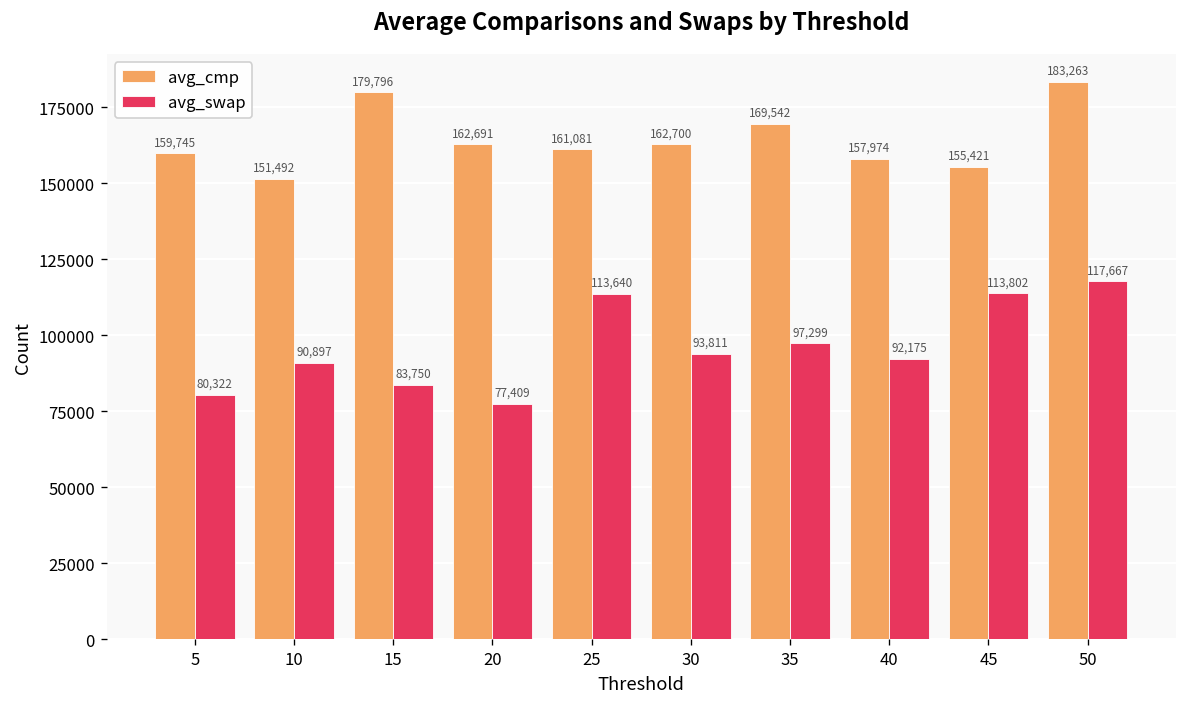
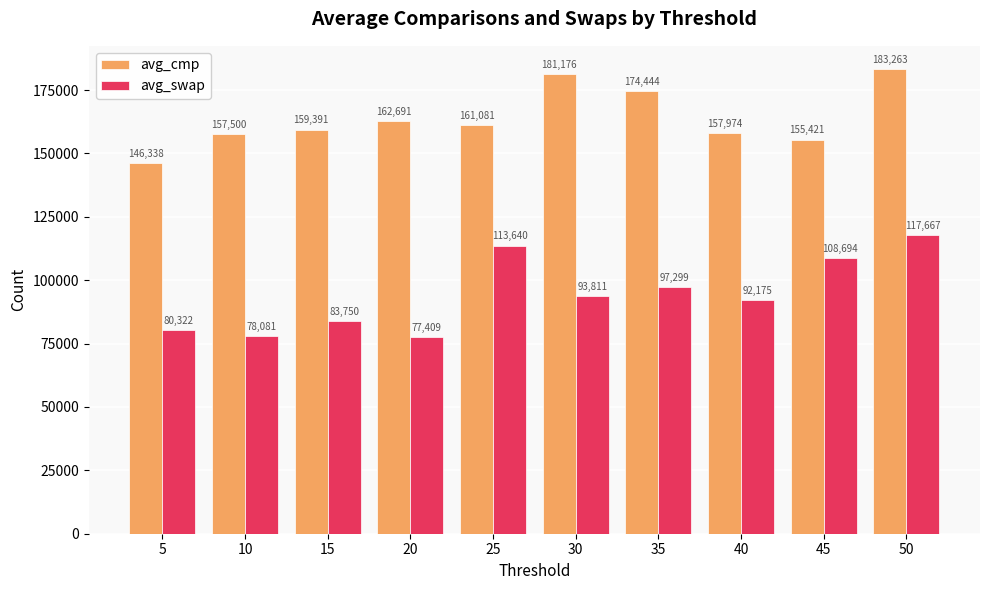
  {
    "avg_cmp": {
-     "5": "159,745",
-     "10": "151,492",
-     "15": "179,796",
+     "5": "146,338",
+     "10": "157,500",
+     "15": "159,391",
      "20": "162,691",
      "25": "161,081",
-     "30": "162,700",
-     "35": "169,542",
+     "30": "181,176",
+     "35": "174,444",
      "40": "157,974",
      "45": "155,421",
      "50": "183,263"
    },
    "avg_swap": {
      "5": "80,322",
-     "10": "90,897",
+     "10": "78,081",
      "15": "83,750",
      "20": "77,409",
      "25": "113,640",
      "30": "93,811",
      "35": "97,299",
      "40": "92,175",
-     "45": "113,802",
+     "45": "108,694",
      "50": "117,667"
    }
  }
